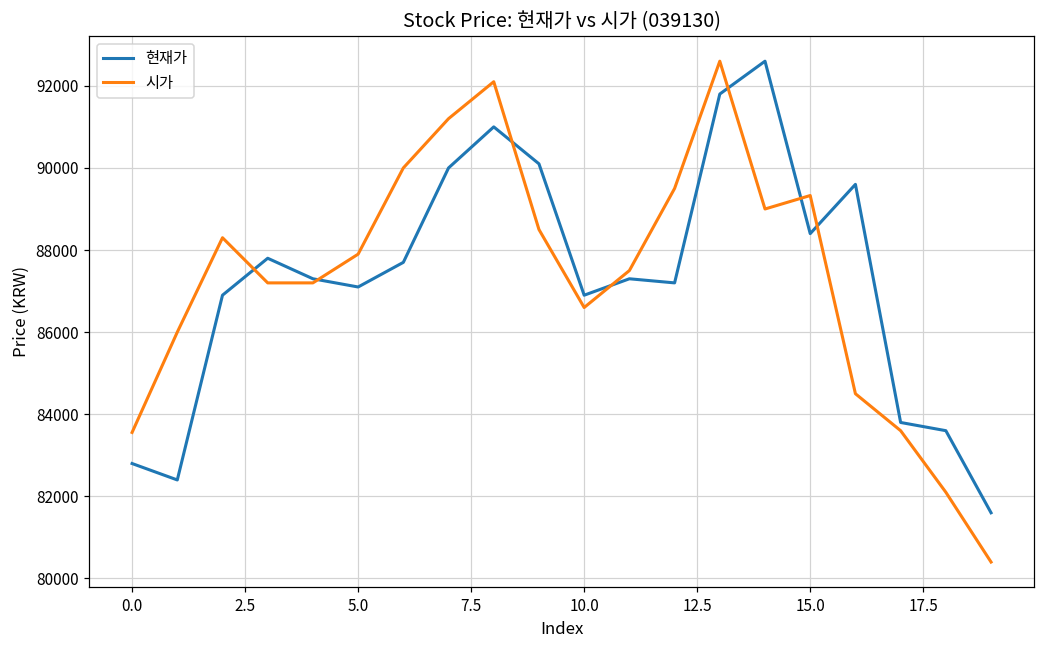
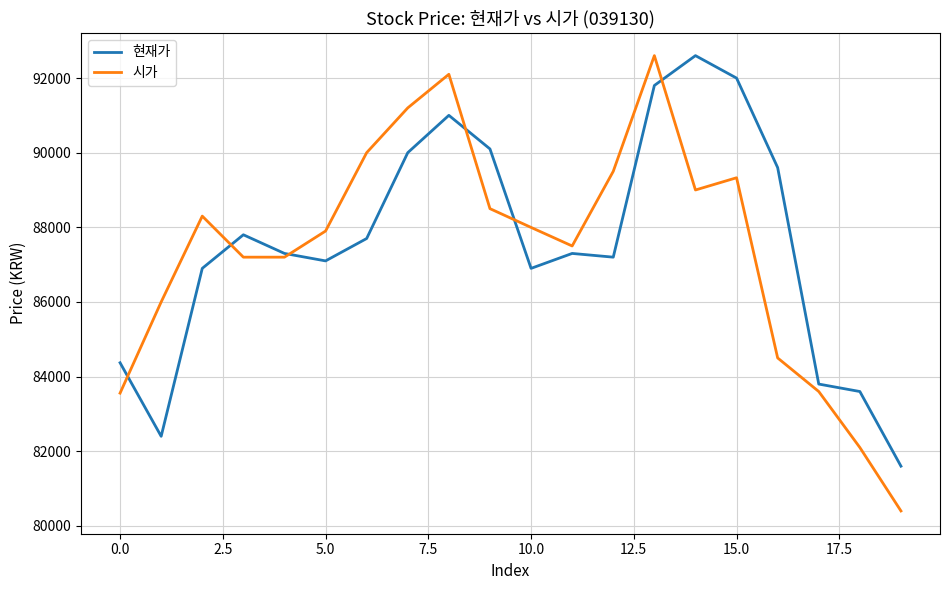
  {
    "현재가": {
-     "0.0": 82800,
+     "0.0": 84400,
      "5.0": 87100,
      "10.0": 86900,
-     "15.0": 88400
+     "15.0": 92000
    },
    "시가": {
      "0.0": 83600,
      "5.0": 87900,
-     "10.0": 86600,
+     "10.0": 88000,
      "15.0": 89300
    }
  }
